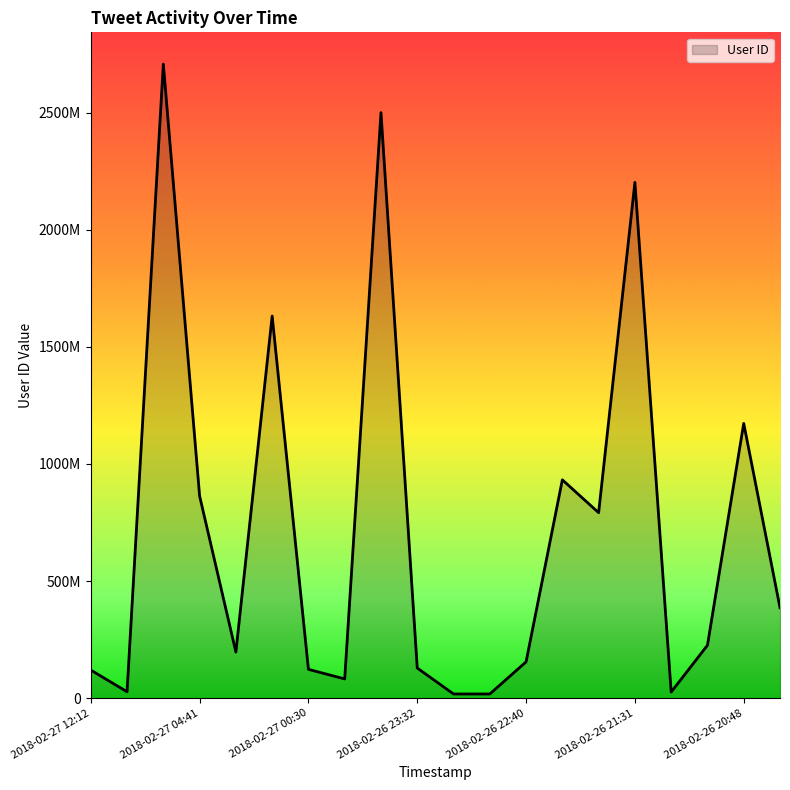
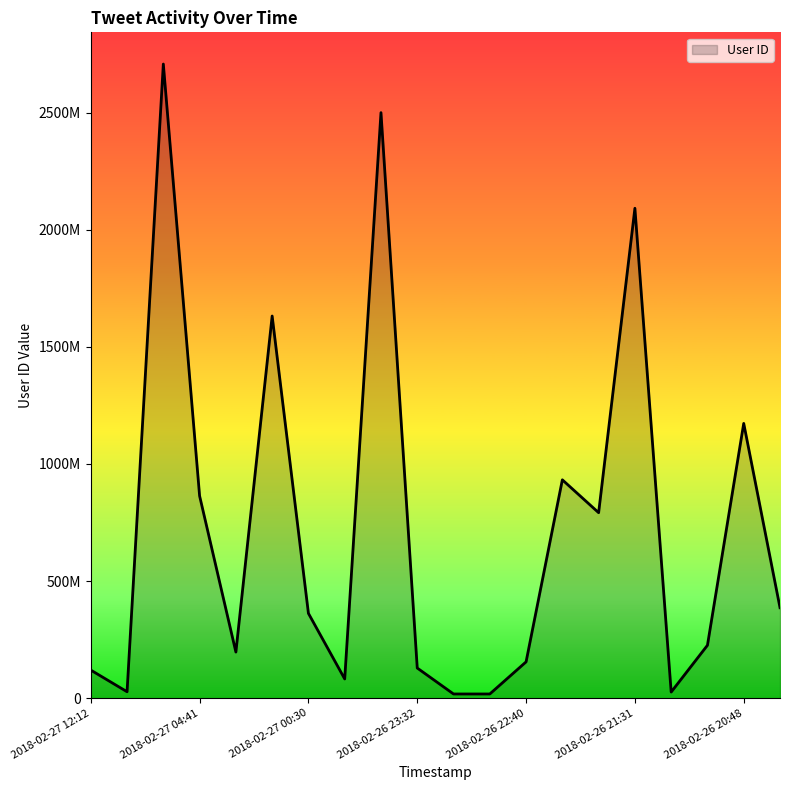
  {
    "2018-02-27 12:12": 120000000,
    "2018-02-27 04:41": 860000000,
-   "2018-02-27 00:30": 120000000,
+   "2018-02-27 00:30": 360000000,
    "2018-02-26 23:32": 130000000,
    "2018-02-26 22:40": 160000000,
-   "2018-02-26 21:31": 2200000000,
+   "2018-02-26 21:31": 2090000000,
    "2018-02-26 20:48": 1170000000
  }
